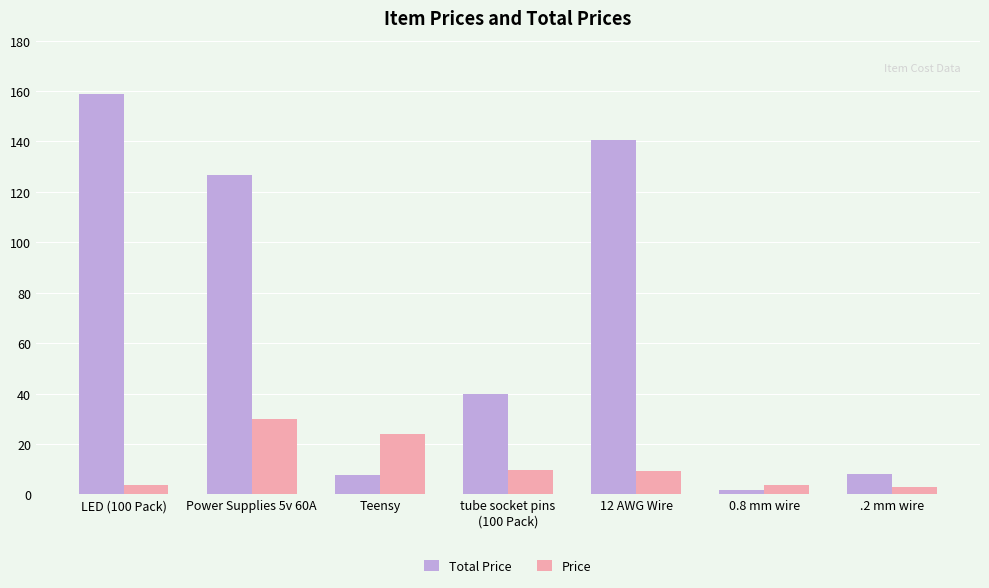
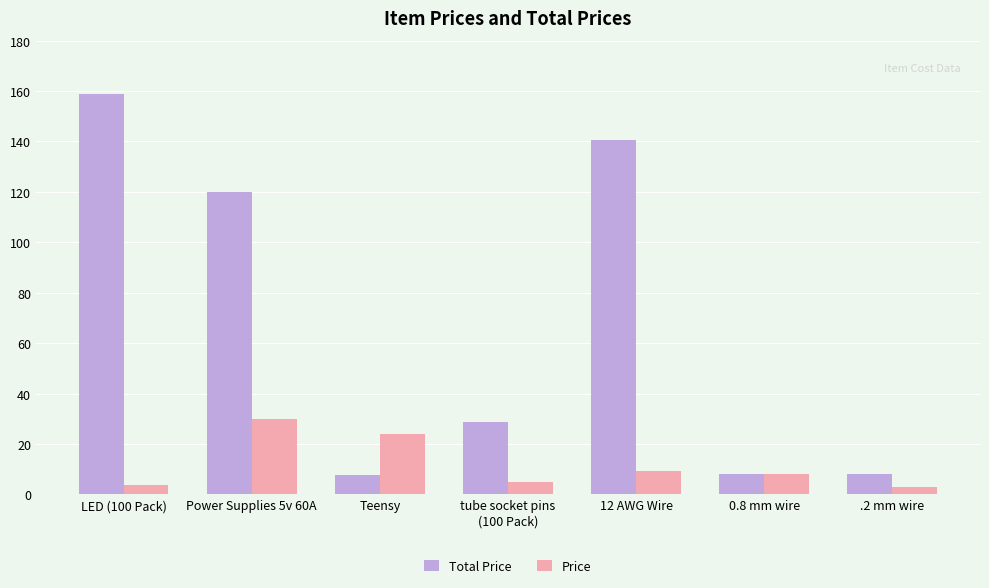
  {
    "Total Price": {
      "LED (100 Pack)": 159,
-     "Power Supplies 5v 60A": 127,
+     "Power Supplies 5v 60A": 120,
      "Teensy": 8,
-     "tube socket pins (100 Pack)": 40,
+     "tube socket pins (100 Pack)": 29,
      "12 AWG Wire": 141,
-     "0.8 mm wire": 2,
+     "0.8 mm wire": 8,
      ".2 mm wire": 8
    },
    "Price": {
      "LED (100 Pack)": 4,
      "Power Supplies 5v 60A": 30,
      "Teensy": 24,
-     "tube socket pins (100 Pack)": 10,
+     "tube socket pins (100 Pack)": 5,
      "12 AWG Wire": 9,
-     "0.8 mm wire": 4,
+     "0.8 mm wire": 8,
      ".2 mm wire": 3
    }
  }
